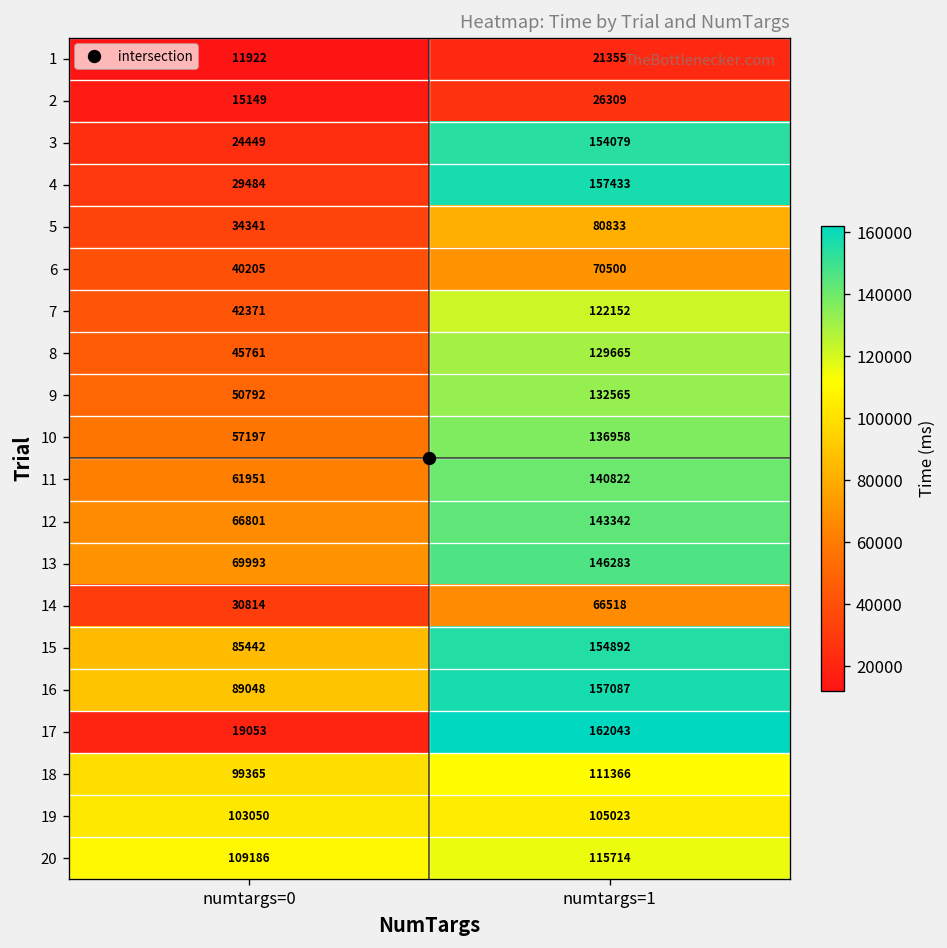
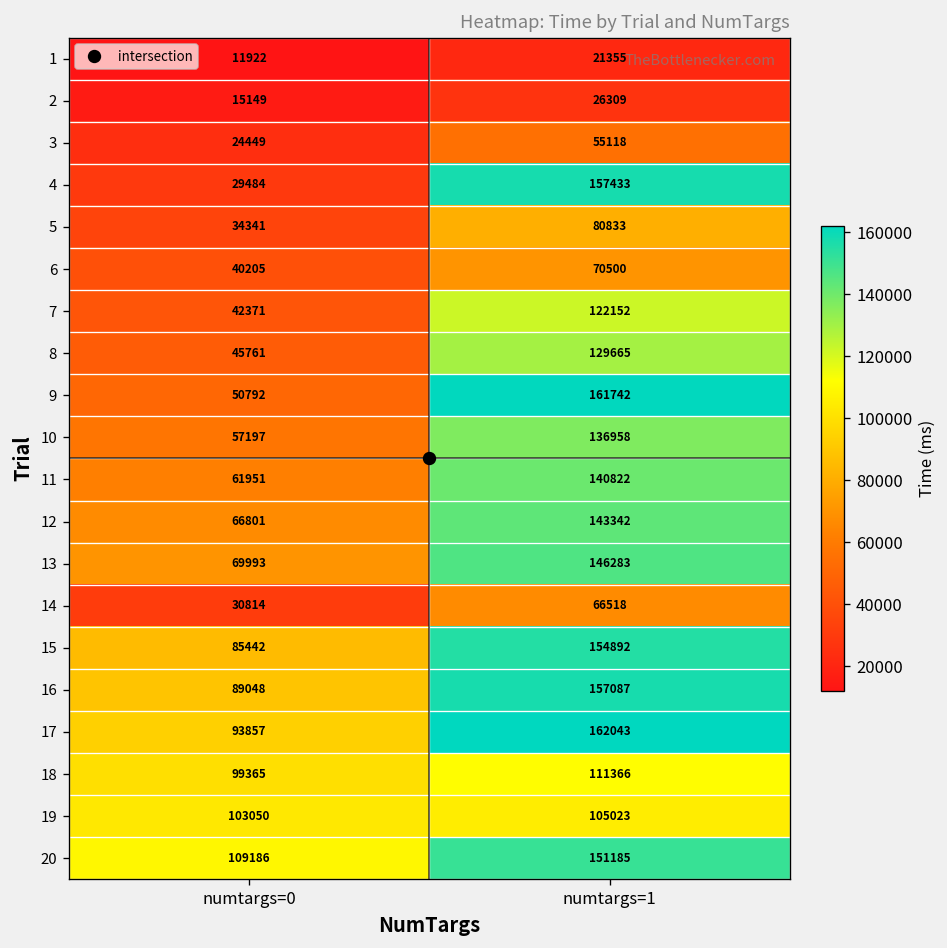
  {
    "1": {
      "numtargs=0": 11922
    },
    "2": {
      "numtargs=0": 15149,
      "numtargs=1": 26309
    },
    "3": {
      "numtargs=0": 24449,
-     "numtargs=1": 154079
+     "numtargs=1": 55118
    },
    "4": {
      "numtargs=0": 29484,
      "numtargs=1": 157433
    },
    "5": {
      "numtargs=0": 34341,
      "numtargs=1": 80833
    },
    "6": {
      "numtargs=0": 40205,
      "numtargs=1": 70500
    },
    "7": {
      "numtargs=0": 42371,
      "numtargs=1": 122152
    },
    "8": {
      "numtargs=0": 45761,
      "numtargs=1": 129665
    },
    "9": {
      "numtargs=0": 50792,
-     "numtargs=1": 132565
+     "numtargs=1": 161742
    },
    "10": {
      "numtargs=0": 57197,
      "numtargs=1": 136958
    },
    "11": {
      "numtargs=0": 61951,
      "numtargs=1": 140822
    },
    "12": {
      "numtargs=0": 66801,
      "numtargs=1": 143342
    },
    "13": {
      "numtargs=0": 69993,
      "numtargs=1": 146283
    },
    "14": {
      "numtargs=0": 30814,
      "numtargs=1": 66518
    },
    "15": {
      "numtargs=0": 85442,
      "numtargs=1": 154892
    },
    "16": {
      "numtargs=0": 89048,
      "numtargs=1": 157087
    },
    "17": {
-     "numtargs=0": 19053,
+     "numtargs=0": 93857,
      "numtargs=1": 162043
    },
    "18": {
      "numtargs=0": 99365,
      "numtargs=1": 111366
    },
    "19": {
      "numtargs=0": 103050,
      "numtargs=1": 105023
    },
    "20": {
      "numtargs=0": 109186,
-     "numtargs=1": 115714
+     "numtargs=1": 151185
    }
  }
